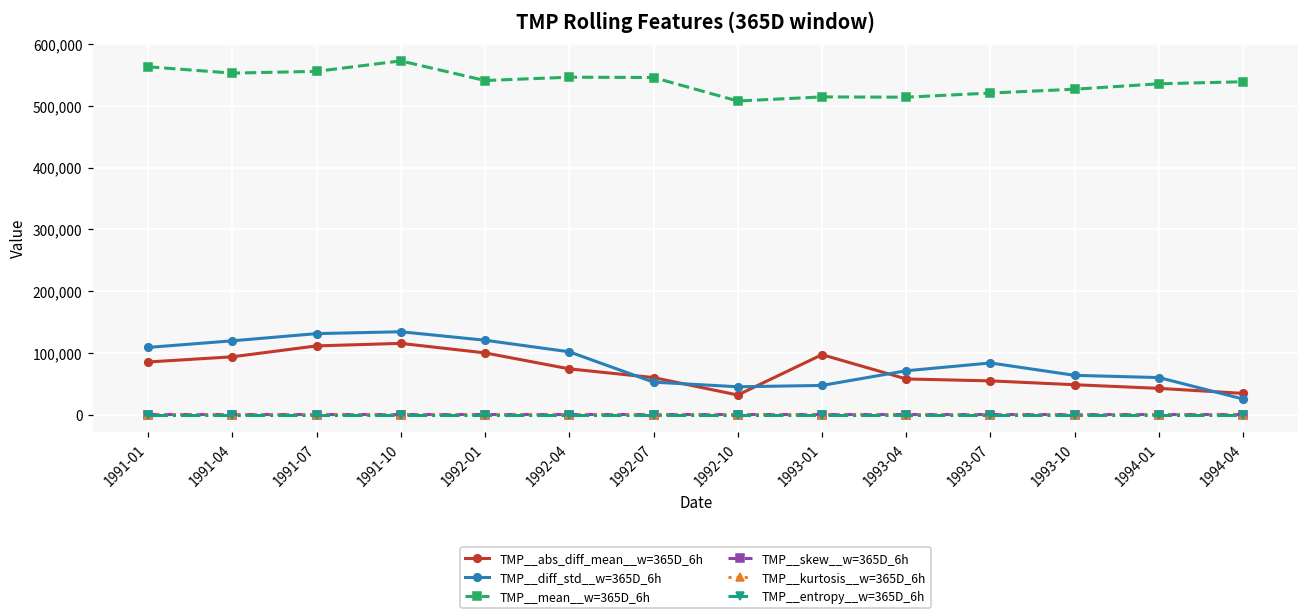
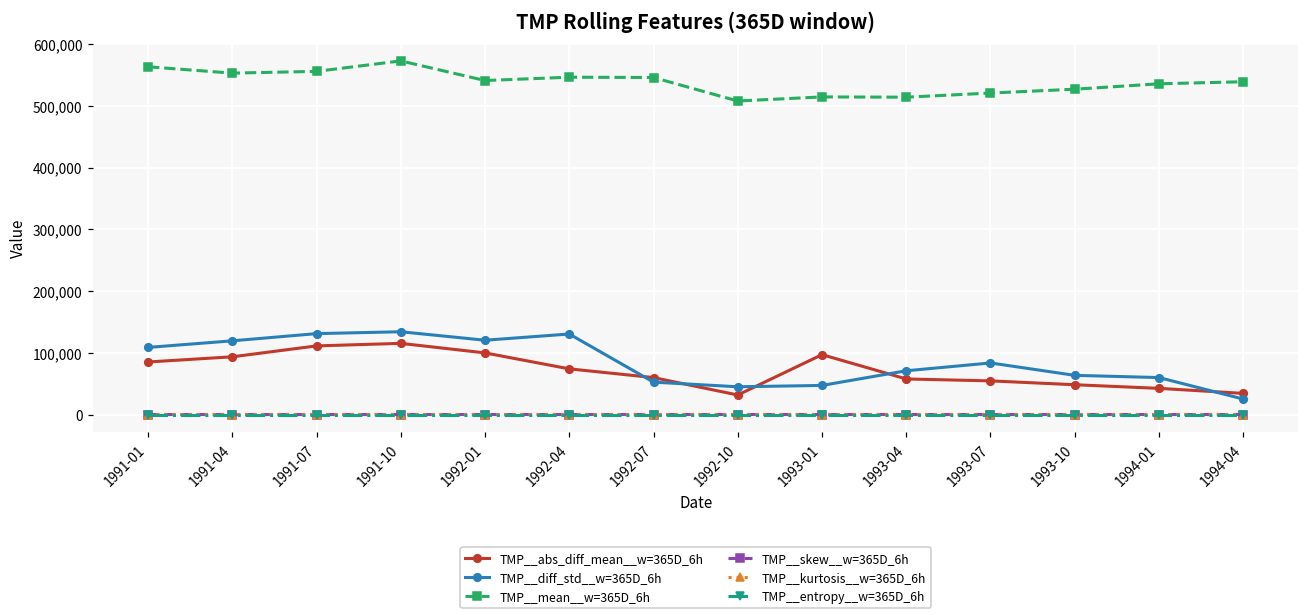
  {
    "TMP__abs_diff_mean__w=365D_6h": {
      "1991-01": "90,000",
      "1991-04": "90,000",
      "1991-07": "110,000",
      "1991-10": "120,000",
      "1992-01": "100,000",
      "1992-04": "70,000",
      "1992-07": "60,000",
      "1992-10": "30,000",
      "1993-01": "100,000",
      "1993-04": "60,000",
      "1993-07": "50,000",
      "1993-10": "50,000",
      "1994-01": "40,000",
      "1994-04": "30,000"
    },
    "TMP__diff_std__w=365D_6h": {
      "1991-01": "110,000",
      "1991-04": "120,000",
      "1991-07": "130,000",
      "1991-10": "130,000",
      "1992-01": "120,000",
-     "1992-04": "100,000",
+     "1992-04": "130,000",
      "1992-07": "50,000",
      "1992-10": "40,000",
      "1993-01": "50,000",
      "1993-04": "70,000",
      "1993-07": "80,000",
      "1993-10": "60,000",
      "1994-01": "60,000",
      "1994-04": "30,000"
    }
  }
